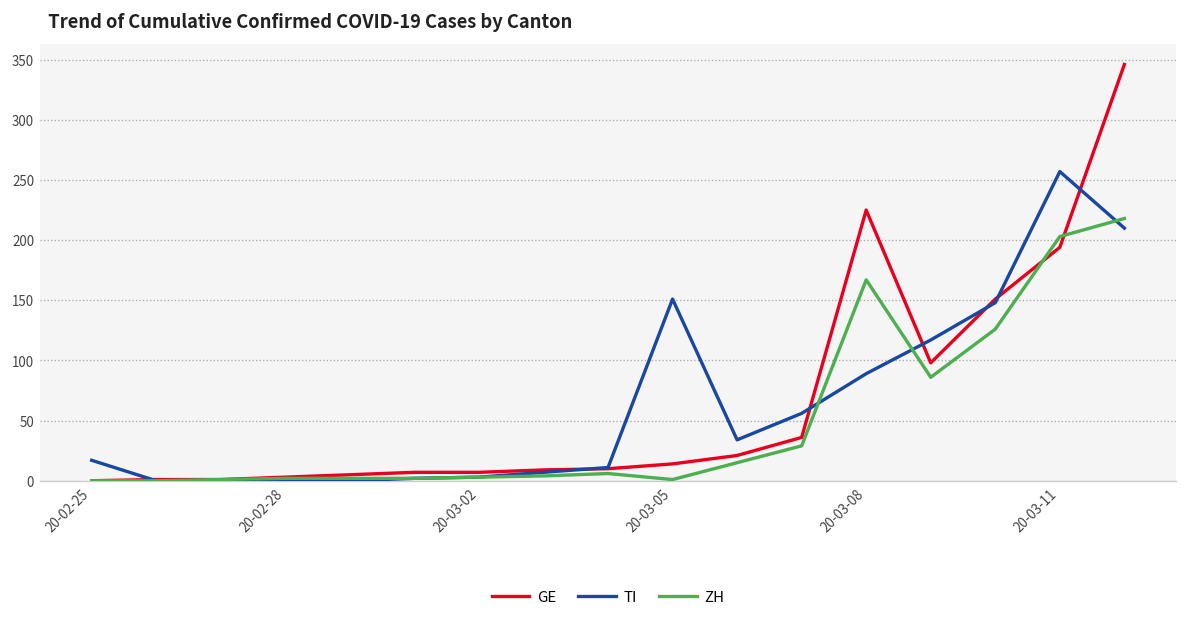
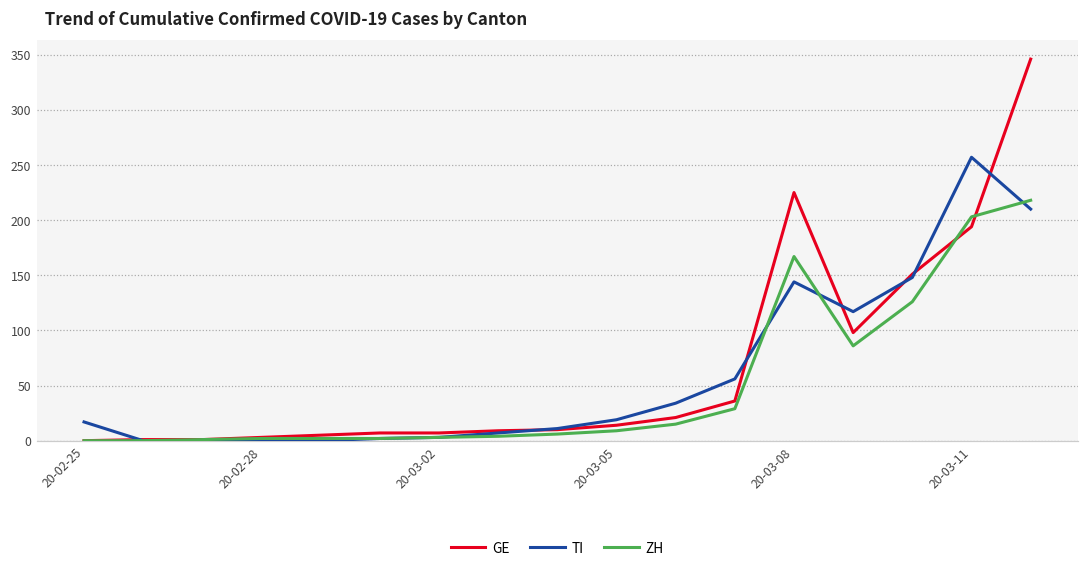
  {
    "GE": {
      "20-03-02": 7,
      "20-03-05": 14,
      "20-03-08": 225,
      "20-03-11": 194
    },
    "TI": {
      "20-02-25": 17,
-     "20-03-05": 151,
-     "20-03-08": 89,
+     "20-03-05": 19,
+     "20-03-08": 144,
      "20-03-11": 257
    },
    "ZH": {
-     "20-03-05": 1,
+     "20-03-05": 9,
      "20-03-08": 167,
      "20-03-11": 203
    }
  }
